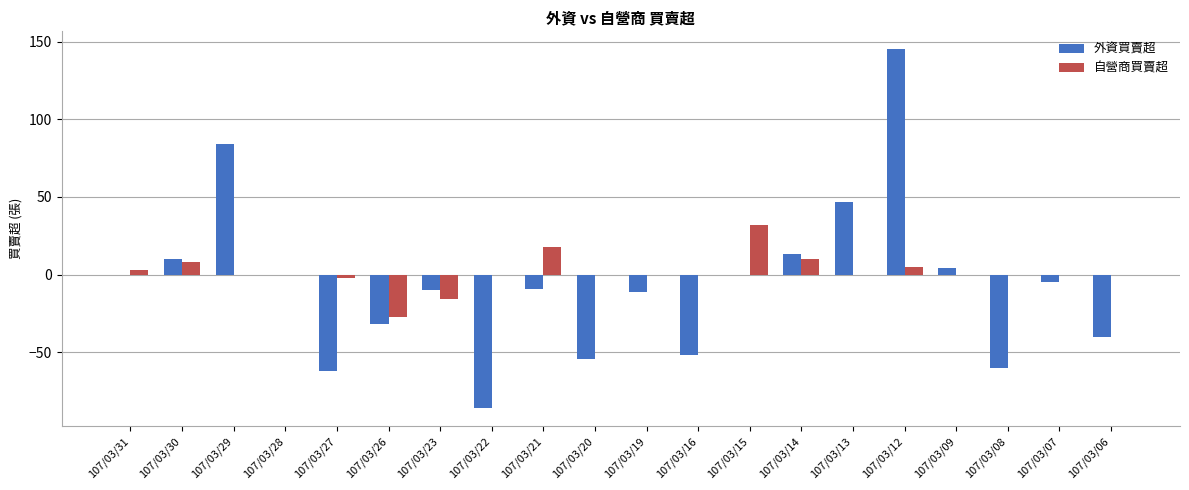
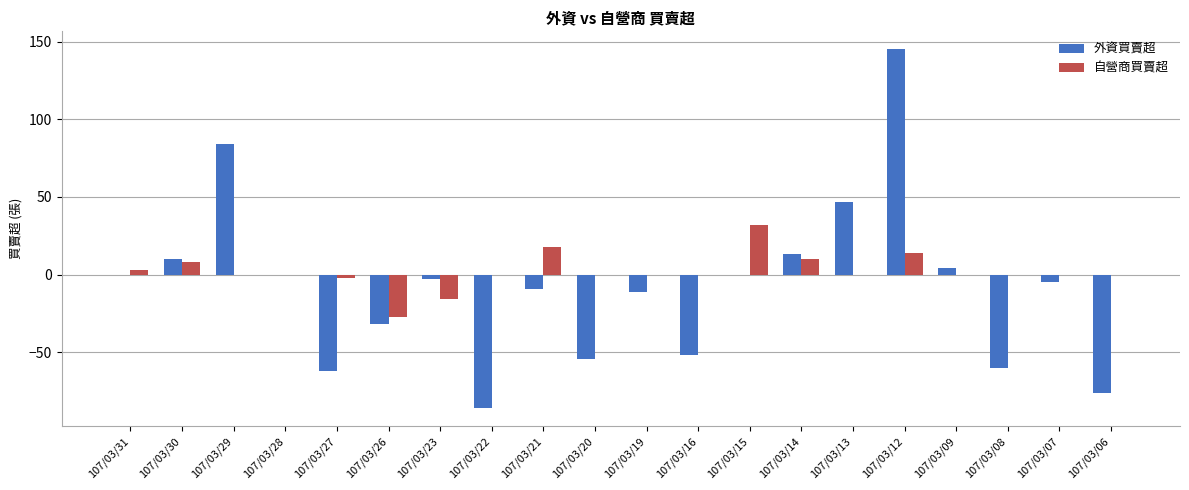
  {
    "外資買賣超": {
      "107/03/31": 0,
      "107/03/30": 10,
      "107/03/29": 84,
      "107/03/28": 0,
      "107/03/27": -62,
      "107/03/26": -32,
-     "107/03/23": -10,
+     "107/03/23": -3,
      "107/03/22": -86,
      "107/03/21": -9,
      "107/03/20": -54,
      "107/03/19": -11,
      "107/03/16": -52,
      "107/03/15": 0,
      "107/03/14": 13,
      "107/03/13": 47,
      "107/03/12": 145,
      "107/03/09": 4,
      "107/03/08": -60,
      "107/03/07": -5,
-     "107/03/06": -40
+     "107/03/06": -76
    },
    "自營商買賣超": {
      "107/03/31": 3,
      "107/03/30": 8,
      "107/03/29": 0,
      "107/03/28": 0,
      "107/03/27": -2,
      "107/03/26": -27,
      "107/03/23": -16,
      "107/03/22": 0,
      "107/03/21": 18,
      "107/03/20": 0,
      "107/03/19": 0,
      "107/03/16": 0,
      "107/03/15": 32,
      "107/03/14": 10,
      "107/03/13": 0,
-     "107/03/12": 5,
+     "107/03/12": 14,
      "107/03/09": 0,
      "107/03/08": 0,
      "107/03/07": 0,
      "107/03/06": 0
    }
  }
